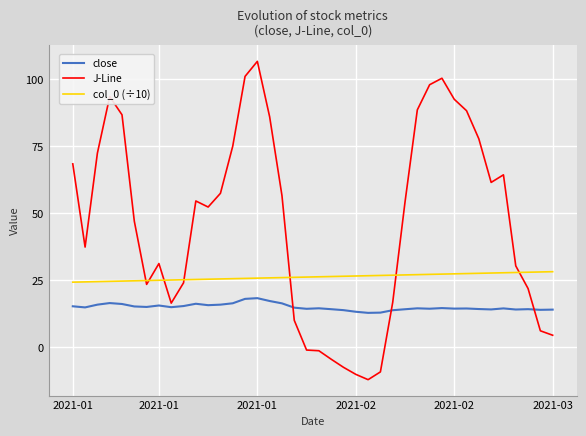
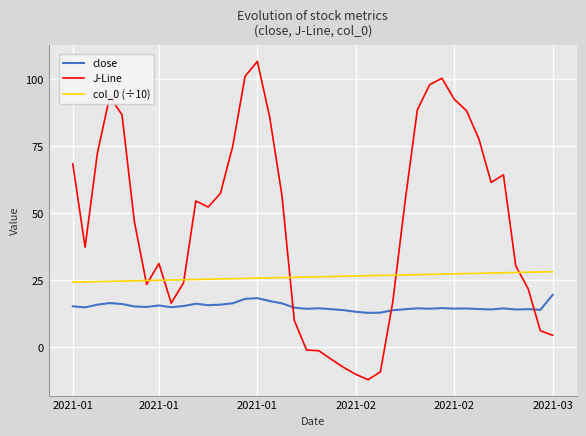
  {
    "close": {
-     "2021-03": 14
+     "2021-03": 20
    },
    "J-Line": {
      "2021-03": 5
    },
    "col_0 (÷10)": {
      "2021-03": 28
    }
  }
